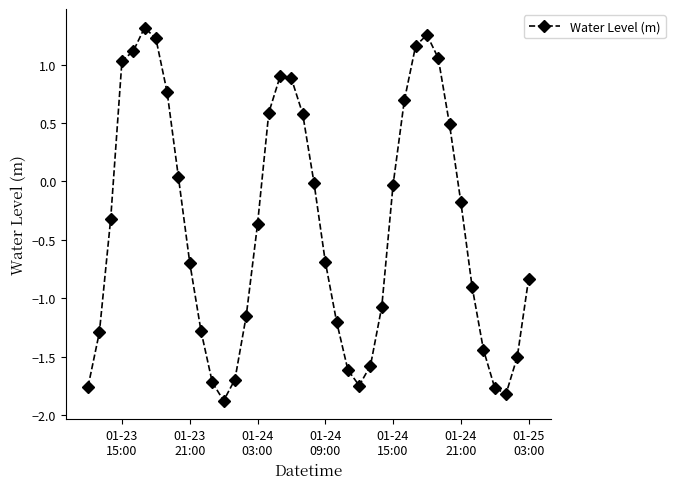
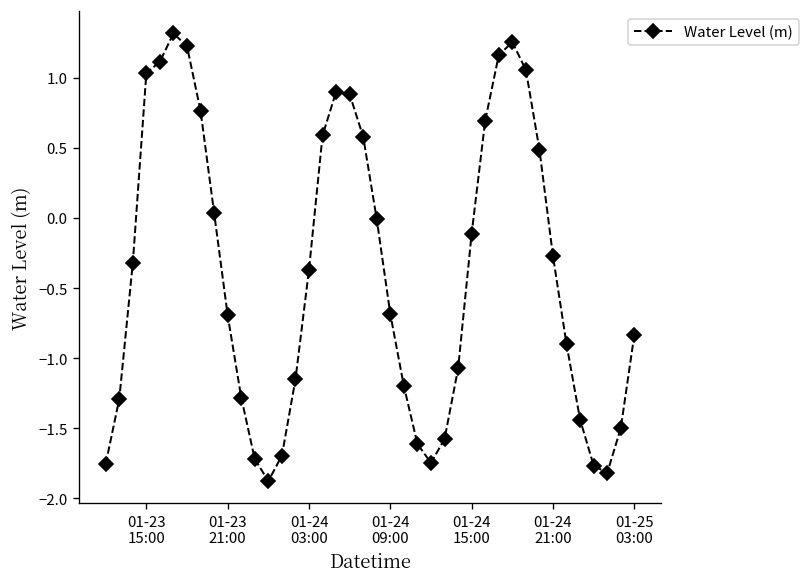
  {
    "01-23 15:00": 1.03,
    "01-23 21:00": -0.69,
    "01-24 03:00": -0.37,
    "01-24 09:00": -0.69,
-   "01-24 15:00": -0.03,
-   "01-24 21:00": -0.18,
+   "01-24 15:00": -0.11,
+   "01-24 21:00": -0.27,
    "01-25 03:00": -0.83
  }
